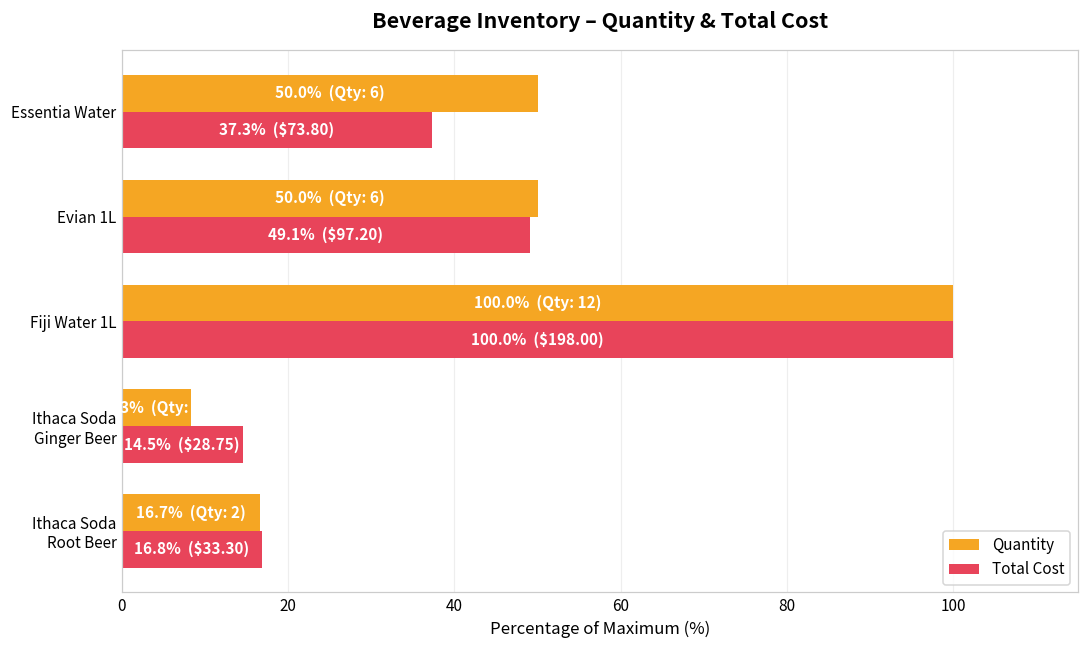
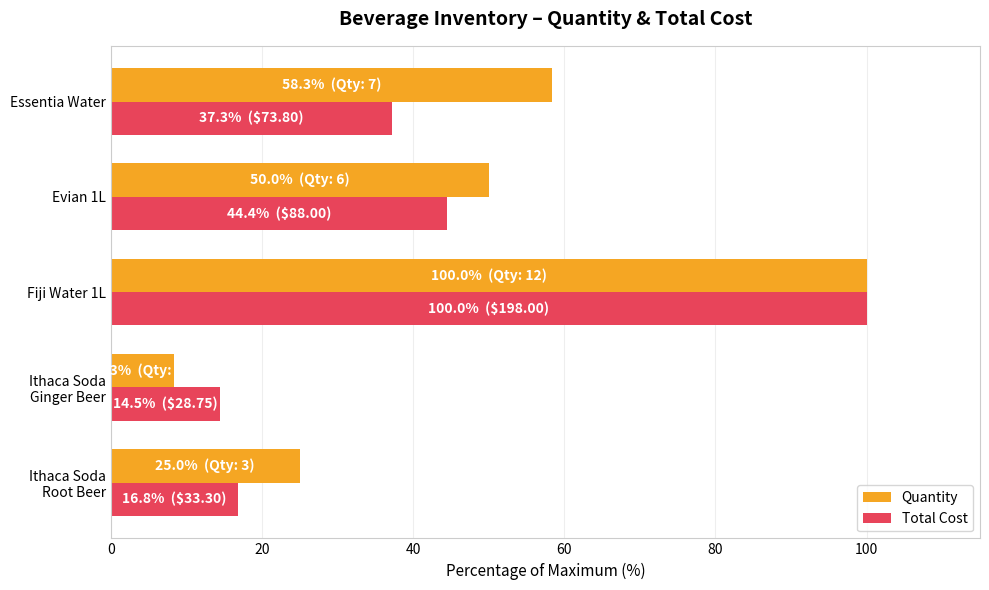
  {
    "Quantity": {
-     "Essentia Water": "50.0% (Qty: 6)",
+     "Essentia Water": "58.3% (Qty: 7)",
      "Evian 1L": "50.0%",
      "Fiji Water 1L": "100.0%",
      "Ithaca Soda Ginger Beer": "8.3%",
-     "Ithaca Soda Root Beer": "16.7% (Qty: 2)"
+     "Ithaca Soda Root Beer": "25.0% (Qty: 3)"
    },
    "Total Cost": {
      "Essentia Water": "37.3%",
-     "Evian 1L": "49.1% ($97.20)",
+     "Evian 1L": "44.4% ($88.00)",
      "Fiji Water 1L": "100.0%",
      "Ithaca Soda Ginger Beer": "14.5%",
      "Ithaca Soda Root Beer": "16.8%"
    }
  }
